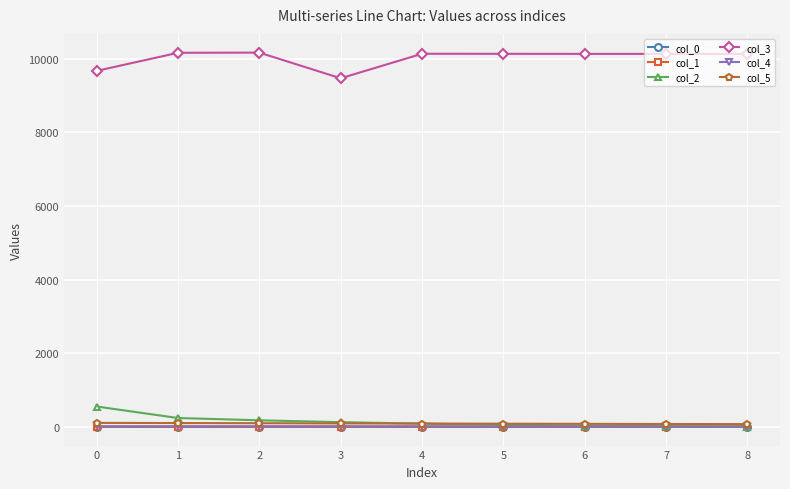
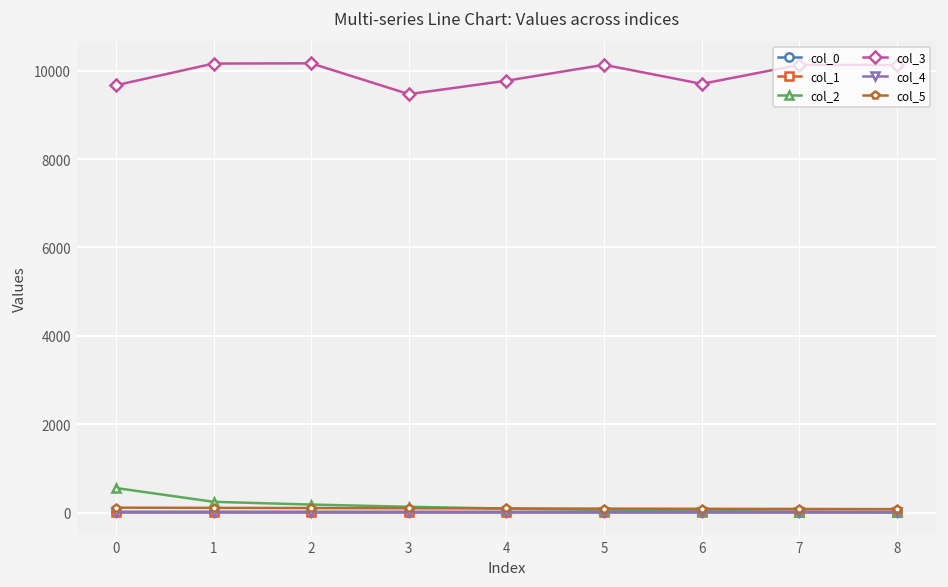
  {
    "col_2": {
      "0": 600,
      "1": 200,
      "2": 200
    },
    "col_3": {
      "0": 9700,
      "1": 10200,
      "2": 10200,
      "3": 9500,
-     "4": 10100,
+     "4": 9800,
      "5": 10100,
-     "6": 10100
+     "6": 9700
    }
  }
